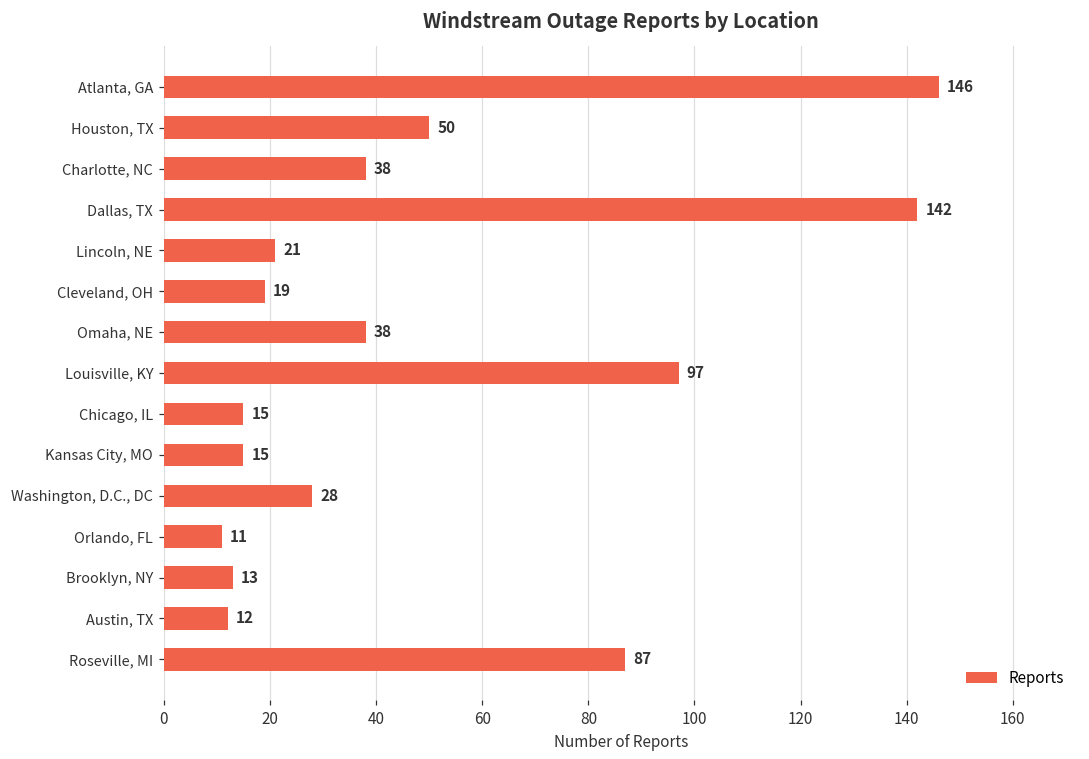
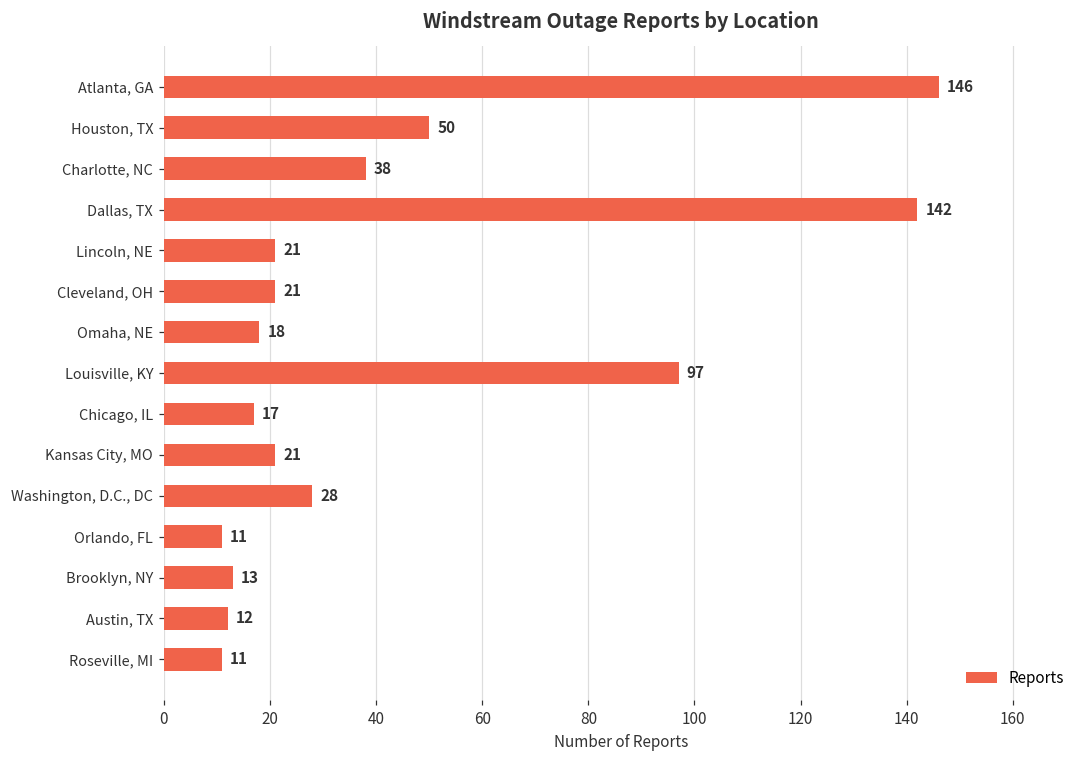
  {
    "Atlanta, GA": 146,
    "Houston, TX": 50,
    "Charlotte, NC": 38,
    "Dallas, TX": 142,
    "Lincoln, NE": 21,
-   "Cleveland, OH": 19,
-   "Omaha, NE": 38,
+   "Cleveland, OH": 21,
+   "Omaha, NE": 18,
    "Louisville, KY": 97,
-   "Chicago, IL": 15,
-   "Kansas City, MO": 15,
+   "Chicago, IL": 17,
+   "Kansas City, MO": 21,
    "Washington, D.C., DC": 28,
    "Orlando, FL": 11,
    "Brooklyn, NY": 13,
    "Austin, TX": 12,
-   "Roseville, MI": 87
+   "Roseville, MI": 11
  }
